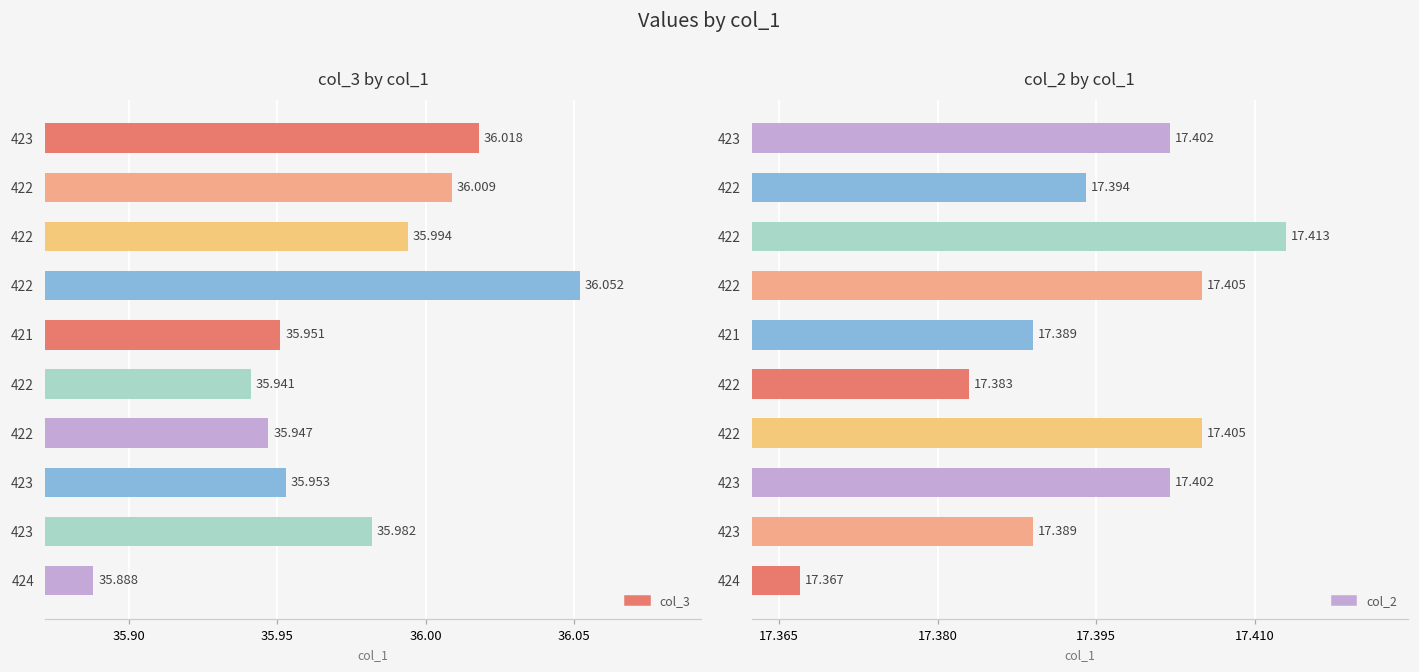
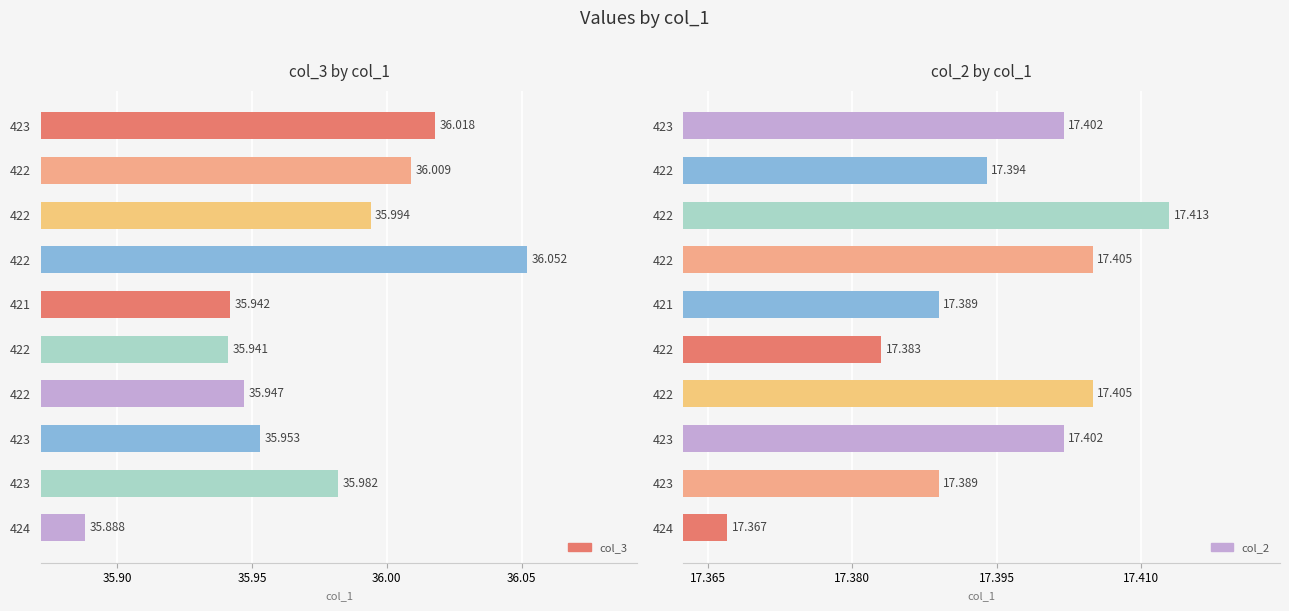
  {
    "col_3 by col_1": {
-     "421": 35.951,
+     "421": 35.942,
      "424": 35.888
    },
    "col_2 by col_1": {
      "421": 17.389,
      "424": 17.367
    }
  }
